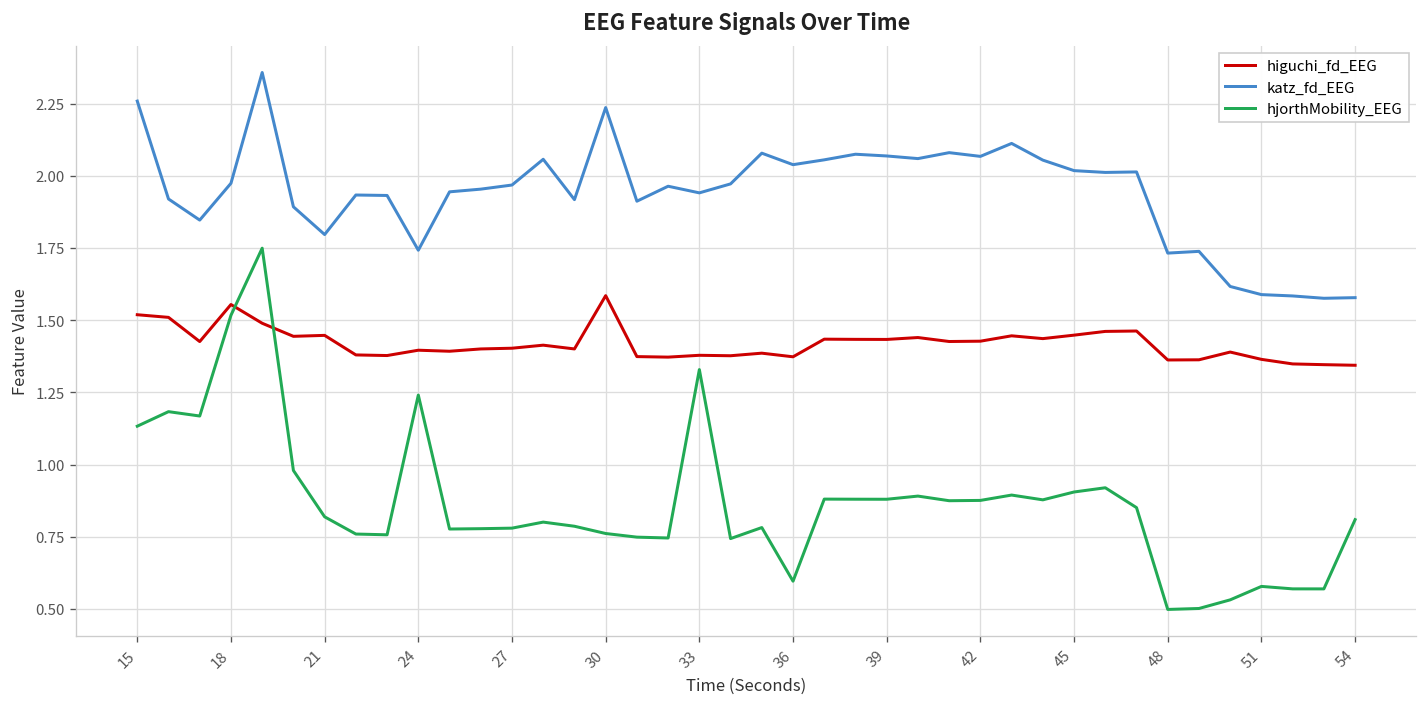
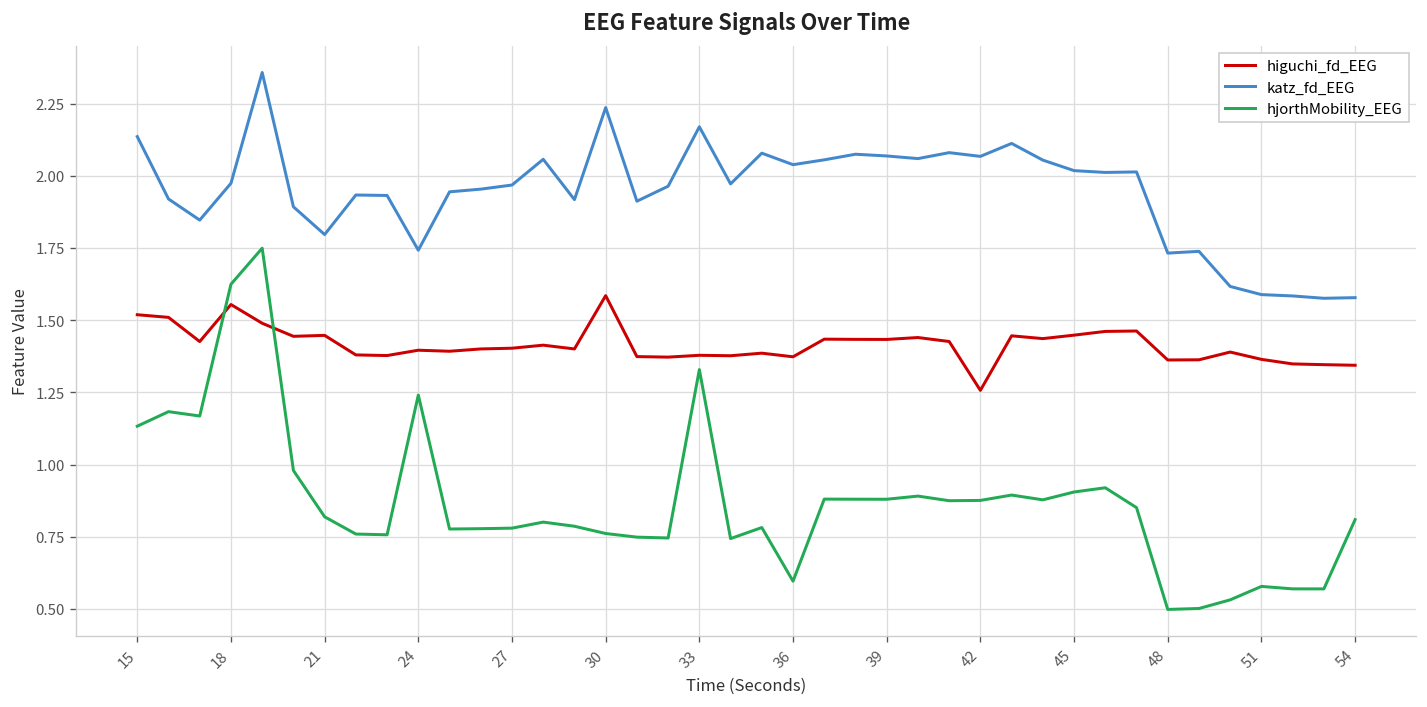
  {
    "higuchi_fd_EEG": {
      "15": 1.52,
      "18": 1.55,
      "21": 1.45,
      "24": 1.40,
      "27": 1.40,
      "30": 1.58,
      "33": 1.38,
      "36": 1.37,
      "39": 1.43,
-     "42": 1.43,
+     "42": 1.26,
      "45": 1.45,
      "48": 1.36,
      "51": 1.36,
      "54": 1.34
    },
    "katz_fd_EEG": {
-     "15": 2.26,
+     "15": 2.14,
      "18": 1.97,
      "21": 1.80,
      "24": 1.74,
      "27": 1.97,
      "30": 2.24,
-     "33": 1.94,
+     "33": 2.17,
      "36": 2.04,
      "39": 2.07,
      "42": 2.07,
      "45": 2.02,
      "48": 1.73,
      "51": 1.59,
      "54": 1.58
    },
    "hjorthMobility_EEG": {
      "15": 1.13,
-     "18": 1.52,
+     "18": 1.62,
      "21": 0.82,
      "24": 1.24,
      "27": 0.78,
      "30": 0.76,
      "33": 1.33,
      "36": 0.60,
      "39": 0.88,
      "42": 0.88,
      "45": 0.90,
      "48": 0.50,
      "51": 0.58,
      "54": 0.81
    }
  }
